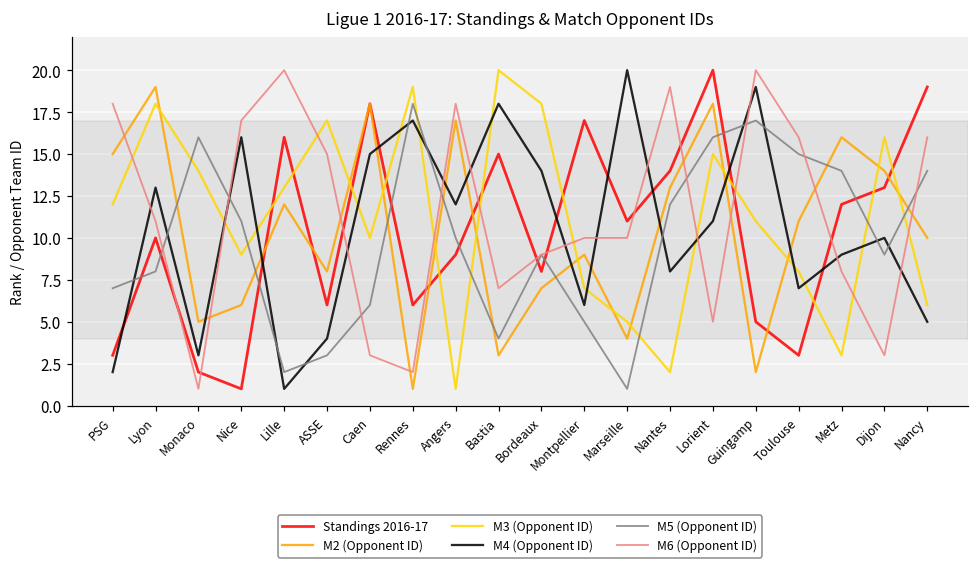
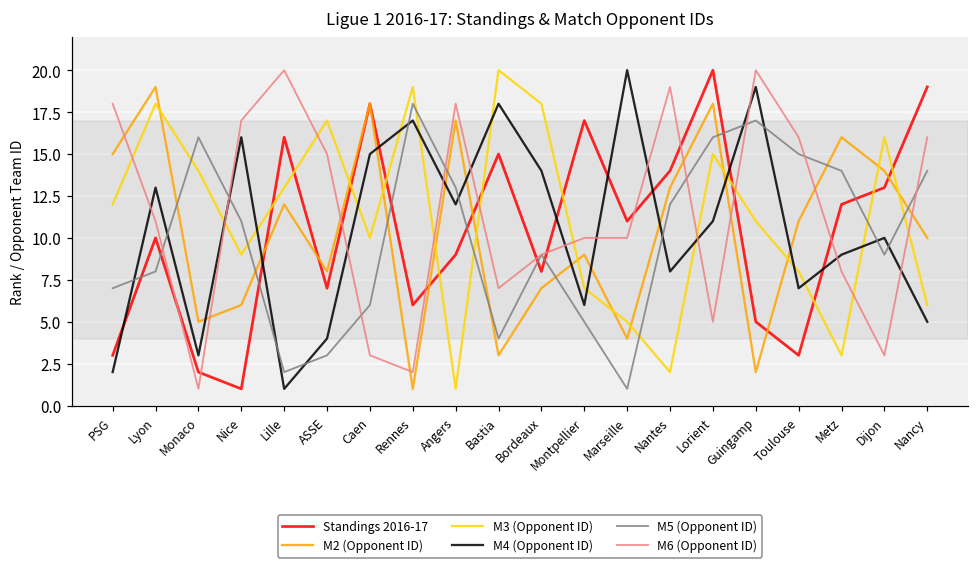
  {
    "Standings 2016-17": {
      "PSG": 3,
      "Lyon": 10,
      "Monaco": 2,
      "Nice": 1,
      "Lille": 16,
-     "ASSE": 6,
+     "ASSE": 7,
      "Rennes": 6,
      "Angers": 9,
      "Bastia": 15,
      "Bordeaux": 8,
      "Montpellier": 17,
      "Marseille": 11,
      "Nantes": 14,
      "Lorient": 20,
      "Guingamp": 5,
      "Toulouse": 3,
      "Metz": 12,
      "Dijon": 13,
      "Nancy": 19
    },
    "M4 (Opponent ID)": {
      "PSG": 2,
      "Lyon": 13,
      "Monaco": 3,
      "Nice": 16,
      "Lille": 1,
      "ASSE": 4,
      "Caen": 15,
      "Rennes": 17,
      "Angers": 12,
      "Bastia": 18,
      "Bordeaux": 14,
      "Montpellier": 6,
      "Marseille": 20,
      "Nantes": 8,
      "Lorient": 11,
      "Guingamp": 19,
      "Toulouse": 7,
      "Metz": 9,
      "Dijon": 10,
      "Nancy": 5
    },
    "M5 (Opponent ID)": {
      "PSG": 7,
      "Lyon": 8,
      "Monaco": 16,
      "Nice": 11,
      "Lille": 2,
      "ASSE": 3,
      "Caen": 6,
      "Rennes": 18,
-     "Angers": 10,
+     "Angers": 13,
      "Bastia": 4,
      "Montpellier": 5,
      "Marseille": 1,
      "Nantes": 12,
      "Lorient": 16,
      "Guingamp": 17,
      "Toulouse": 15,
      "Metz": 14,
      "Dijon": 9,
      "Nancy": 14
    },
    "M6 (Opponent ID)": {
      "PSG": 18,
      "Lyon": 11,
      "Monaco": 1,
      "Nice": 17,
      "Lille": 20,
      "ASSE": 15,
      "Caen": 3,
      "Rennes": 2,
      "Angers": 18,
      "Bastia": 7,
      "Montpellier": 10,
      "Marseille": 10,
      "Nantes": 19,
      "Lorient": 5,
      "Guingamp": 20,
      "Toulouse": 16,
      "Metz": 8,
      "Dijon": 3,
      "Nancy": 16
    }
  }
